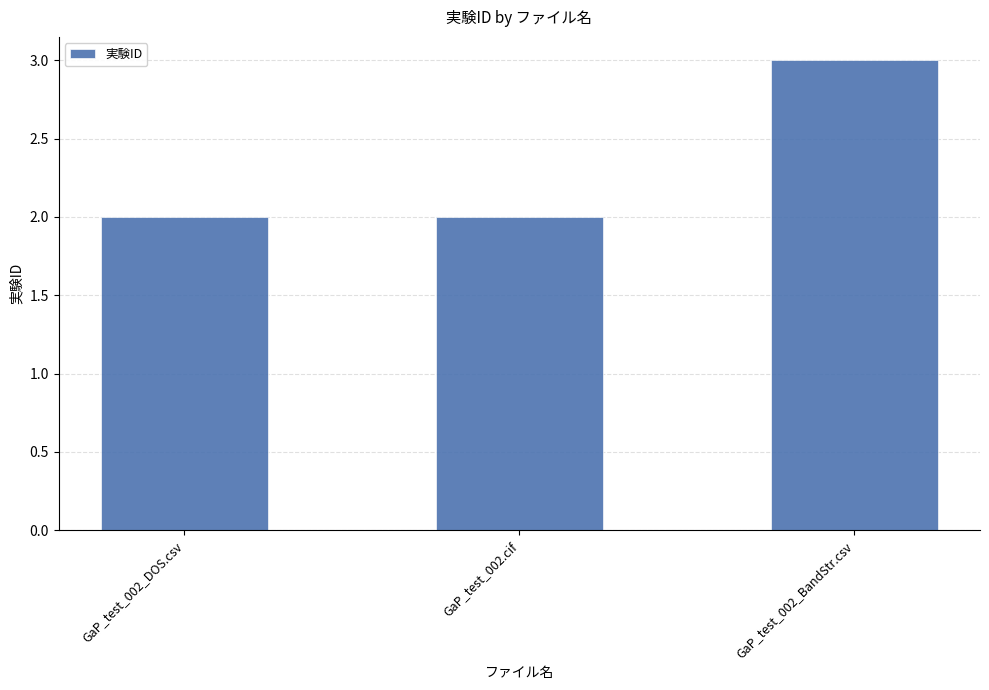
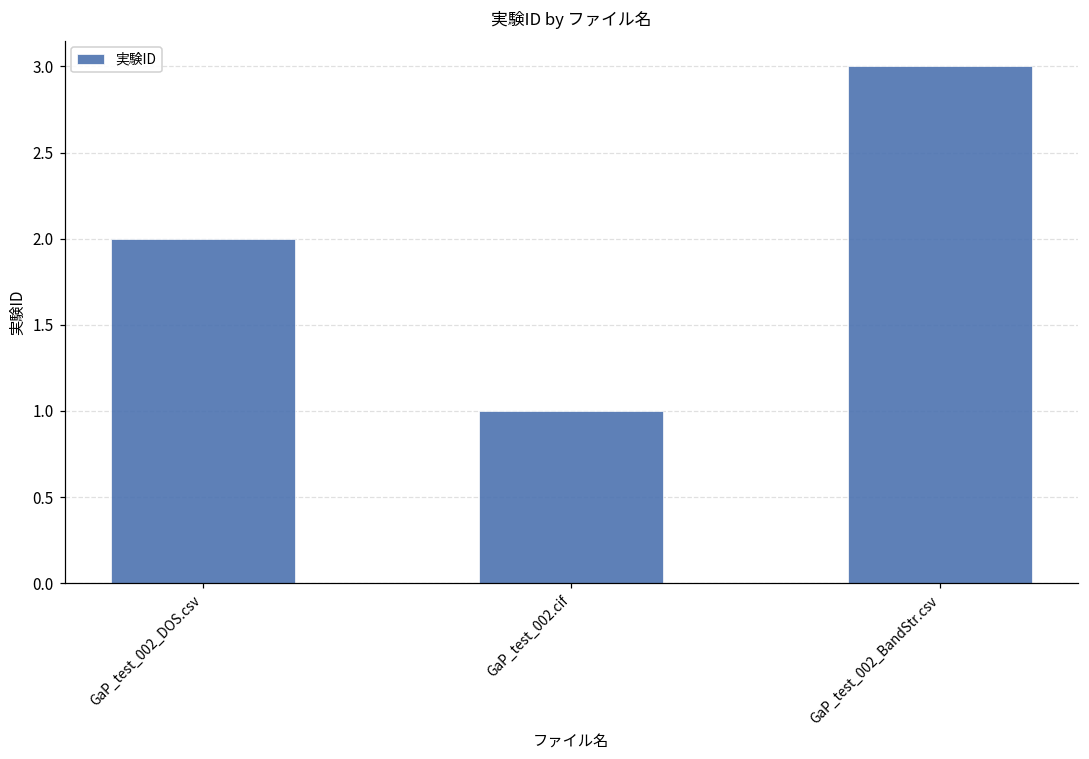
  {
    "GaP_test_002_DOS.csv": 2,
-   "GaP_test_002.cif": 2,
+   "GaP_test_002.cif": 1,
    "GaP_test_002_BandStr.csv": 3
  }
